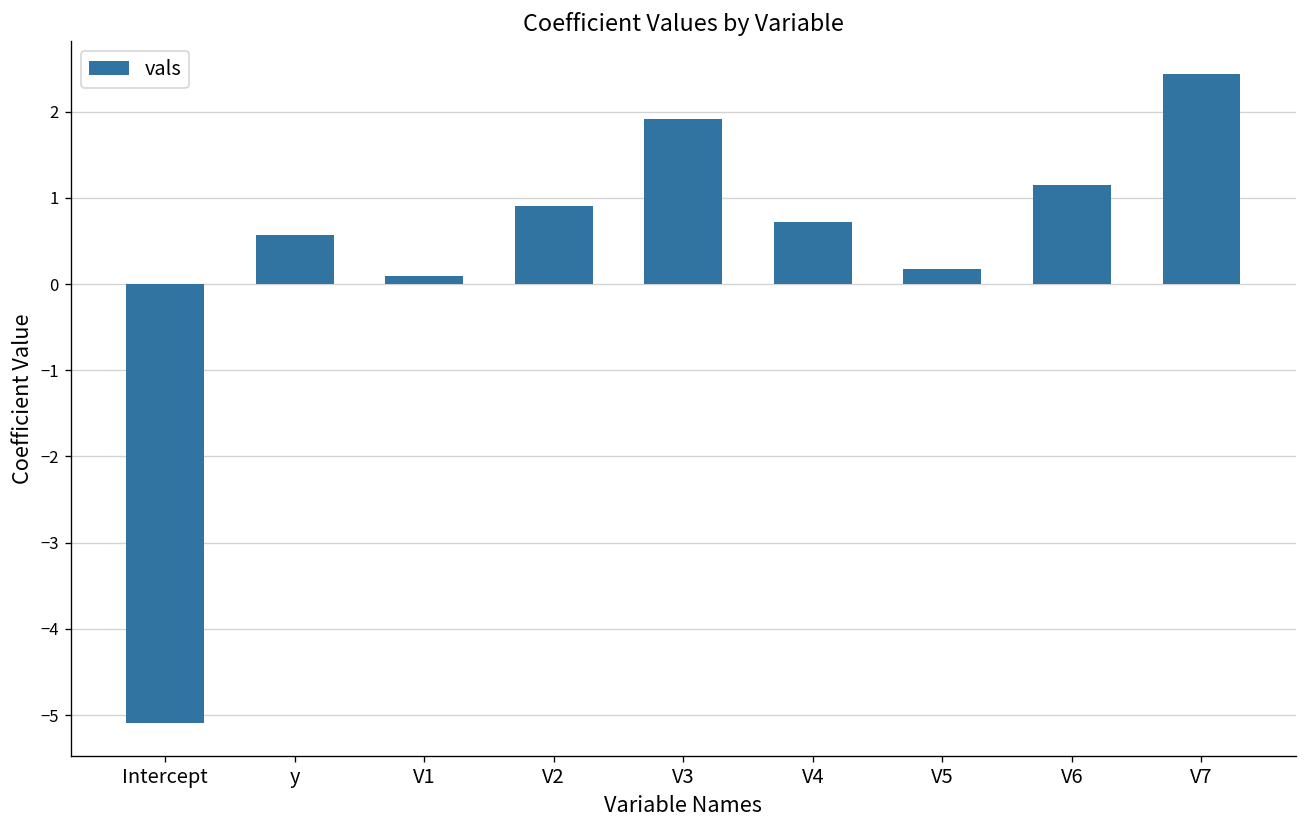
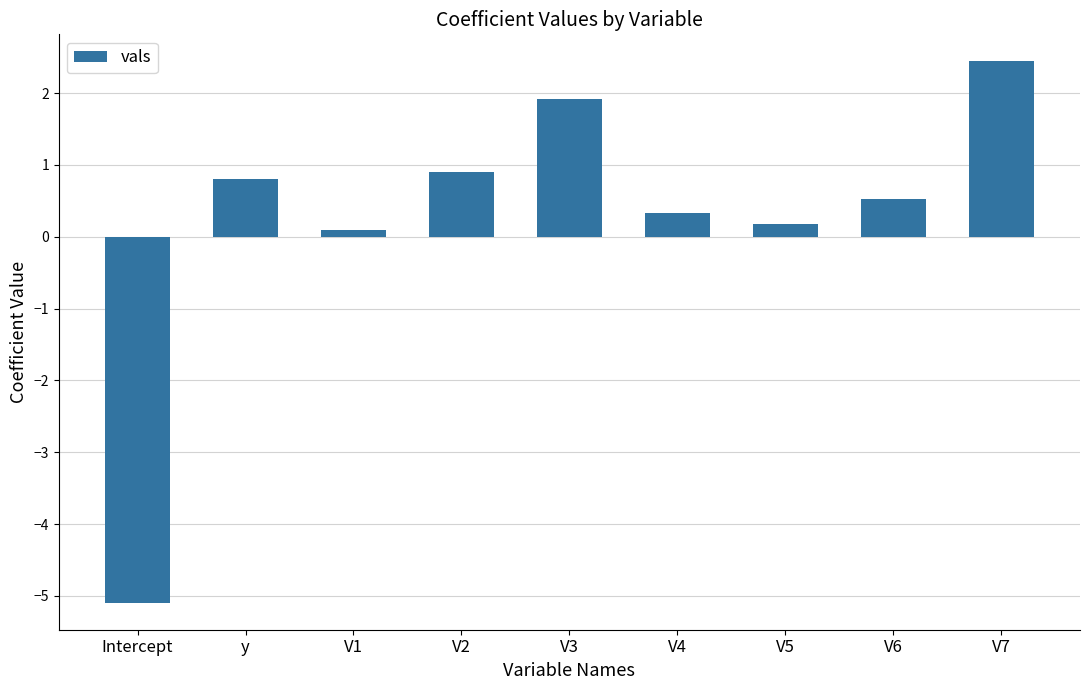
  {
    "Intercept": -5.1,
-   "y": 0.6,
+   "y": 0.8,
    "V1": 0.1,
    "V2": 0.9,
    "V3": 1.9,
-   "V4": 0.7,
+   "V4": 0.3,
    "V5": 0.2,
-   "V6": 1.1,
+   "V6": 0.5,
    "V7": 2.4
  }
